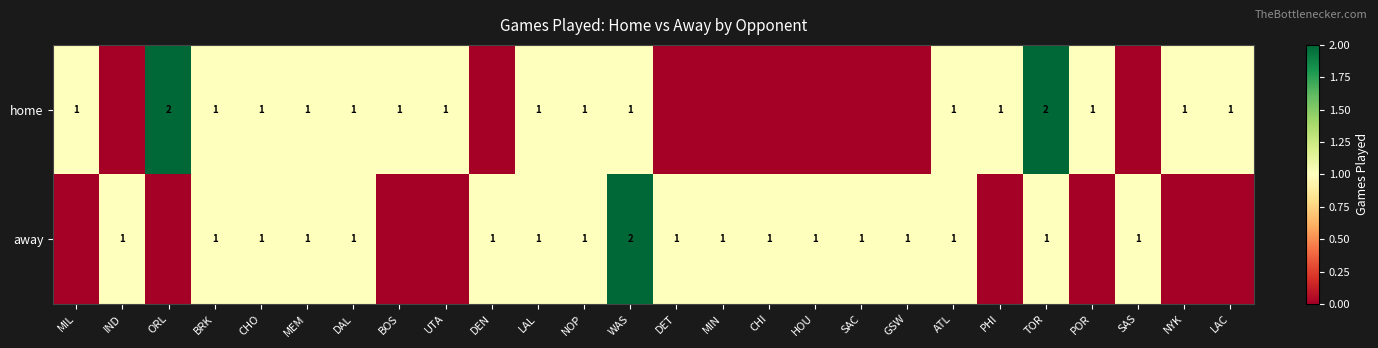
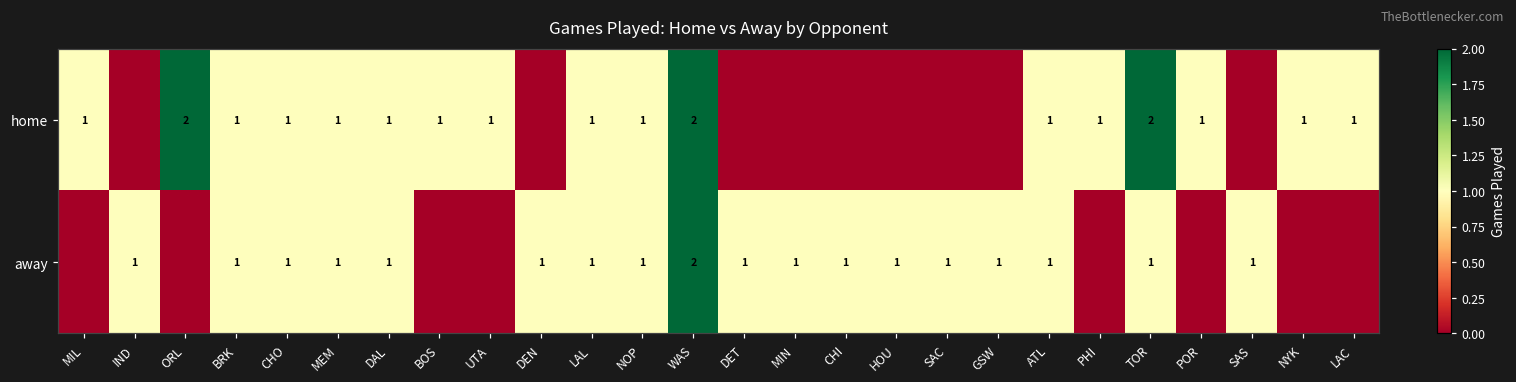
  {
    "home": {
      "MIL": 1,
      "ORL": 2,
      "BRK": 1,
      "CHO": 1,
      "MEM": 1,
      "DAL": 1,
      "BOS": 1,
      "UTA": 1,
      "LAL": 1,
      "NOP": 1,
-     "WAS": 1,
+     "WAS": 2,
      "ATL": 1,
      "PHI": 1,
      "TOR": 2,
      "POR": 1,
      "NYK": 1,
      "LAC": 1
    },
    "away": {
      "IND": 1,
      "BRK": 1,
      "CHO": 1,
      "MEM": 1,
      "DAL": 1,
      "DEN": 1,
      "LAL": 1,
      "NOP": 1,
      "WAS": 2,
      "DET": 1,
      "MIN": 1,
      "CHI": 1,
      "HOU": 1,
      "SAC": 1,
      "GSW": 1,
      "ATL": 1,
      "TOR": 1,
      "SAS": 1
    }
  }
